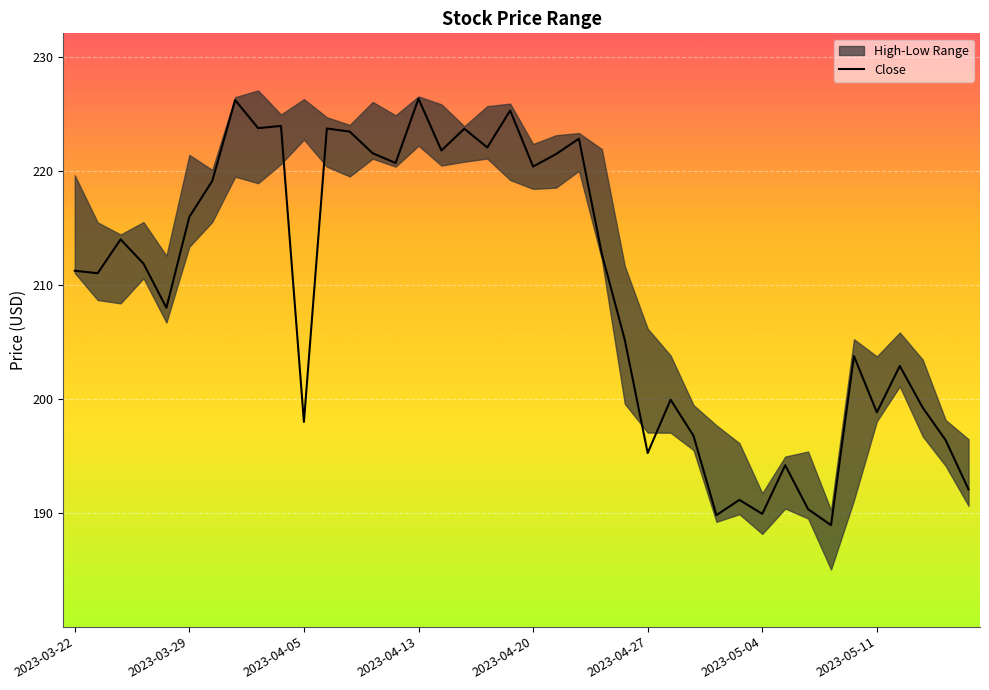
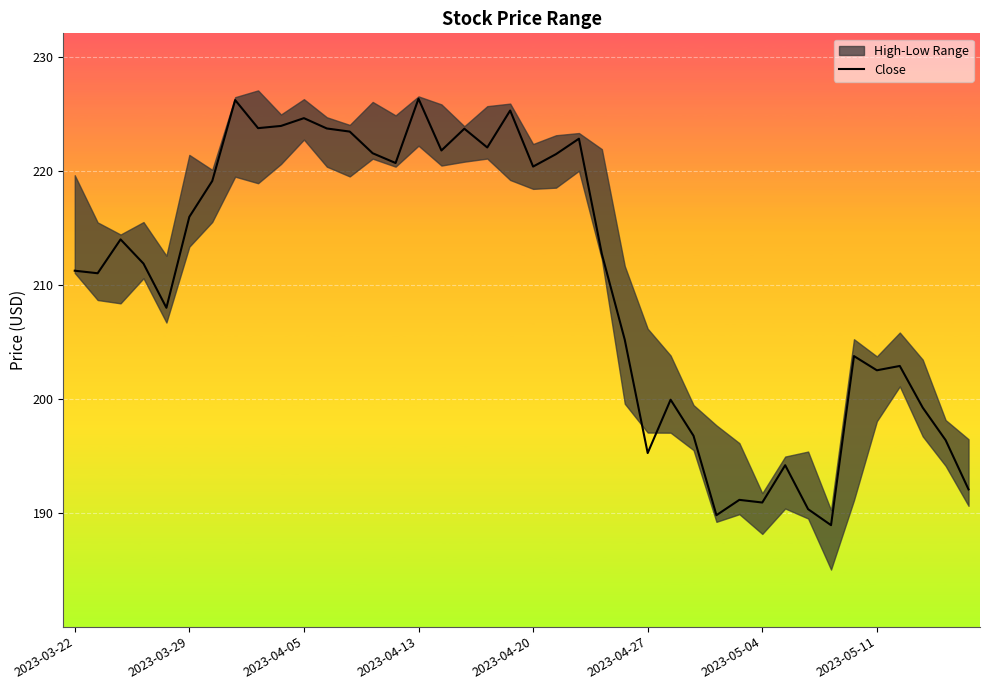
  {
    "Close": {
      "2023-03-22": 211.3,
      "2023-03-29": 216.0,
-     "2023-04-05": 198.0,
+     "2023-04-05": 224.6,
      "2023-04-20": 220.4,
      "2023-04-27": 195.3,
-     "2023-05-04": 190.0,
-     "2023-05-11": 198.8
+     "2023-05-04": 191.0,
+     "2023-05-11": 202.5
    }
  }
